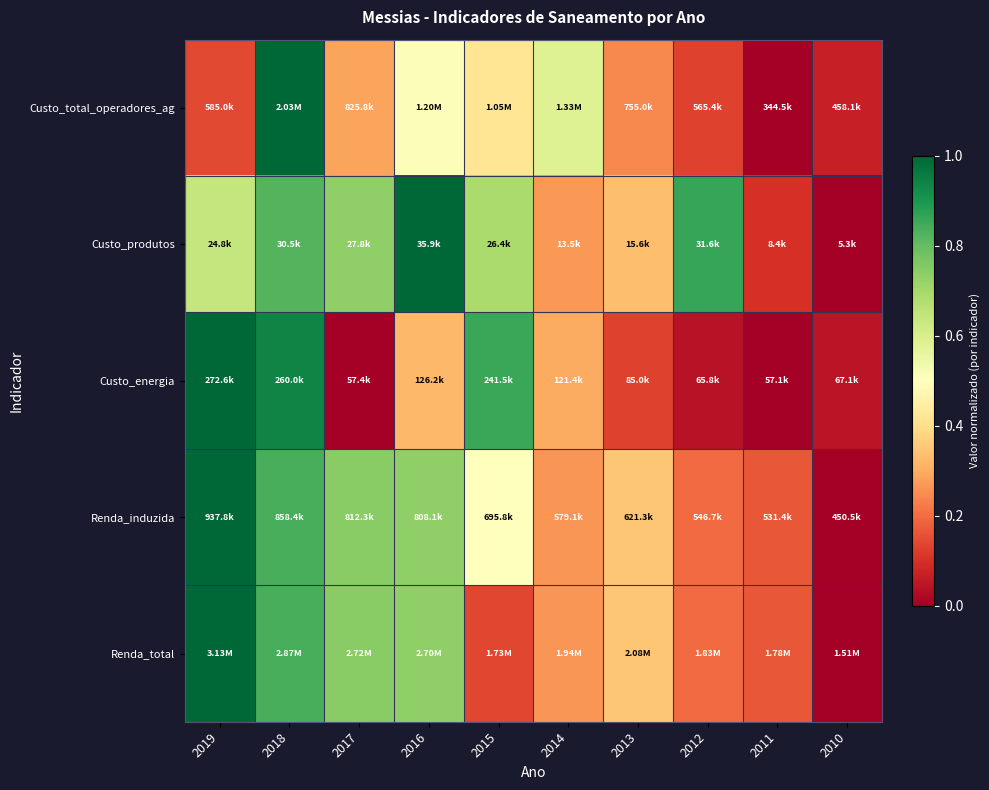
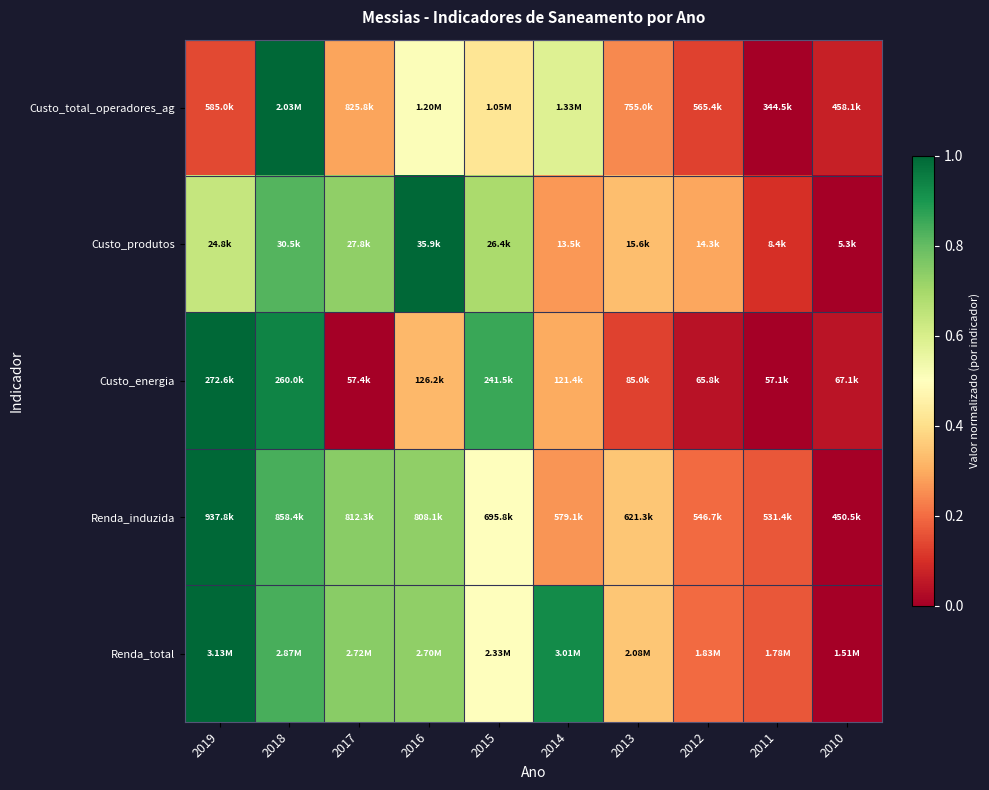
  {
    "Custo_total_operadores_ag": {
      "2019": "585.0k",
      "2018": "2.03M",
      "2017": "825.8k",
      "2016": "1.20M",
      "2015": "1.05M",
      "2014": "1.33M",
      "2013": "755.0k",
      "2012": "565.4k",
      "2011": "344.5k",
      "2010": "458.1k"
    },
    "Custo_produtos": {
      "2019": "24.8k",
      "2018": "30.5k",
      "2017": "27.8k",
      "2016": "35.9k",
      "2015": "26.4k",
      "2014": "13.5k",
      "2013": "15.6k",
-     "2012": "31.6k",
+     "2012": "14.3k",
      "2011": "8.4k",
      "2010": "5.3k"
    },
    "Custo_energia": {
      "2019": "272.6k",
      "2018": "260.0k",
      "2017": "57.4k",
      "2016": "126.2k",
      "2015": "241.5k",
      "2014": "121.4k",
      "2013": "85.0k",
      "2012": "65.8k",
      "2011": "57.1k",
      "2010": "67.1k"
    },
    "Renda_induzida": {
      "2019": "937.8k",
      "2018": "858.4k",
      "2017": "812.3k",
      "2016": "808.1k",
      "2015": "695.8k",
      "2014": "579.1k",
      "2013": "621.3k",
      "2012": "546.7k",
      "2011": "531.4k",
      "2010": "450.5k"
    },
    "Renda_total": {
      "2019": "3.13M",
      "2018": "2.87M",
      "2017": "2.72M",
      "2016": "2.70M",
-     "2015": "1.73M",
-     "2014": "1.94M",
+     "2015": "2.33M",
+     "2014": "3.01M",
      "2013": "2.08M",
      "2012": "1.83M",
      "2011": "1.78M",
      "2010": "1.51M"
    }
  }
